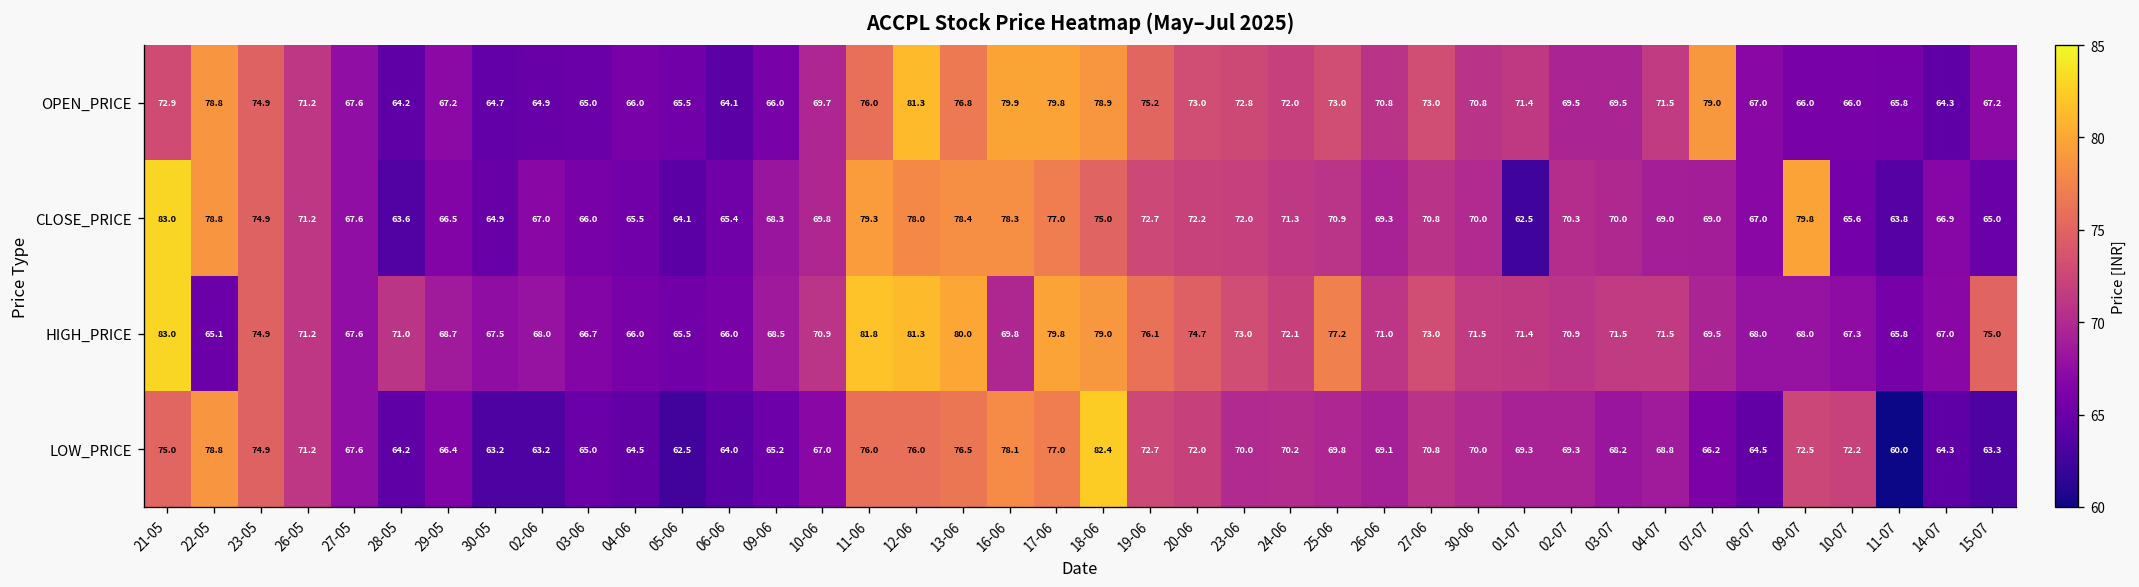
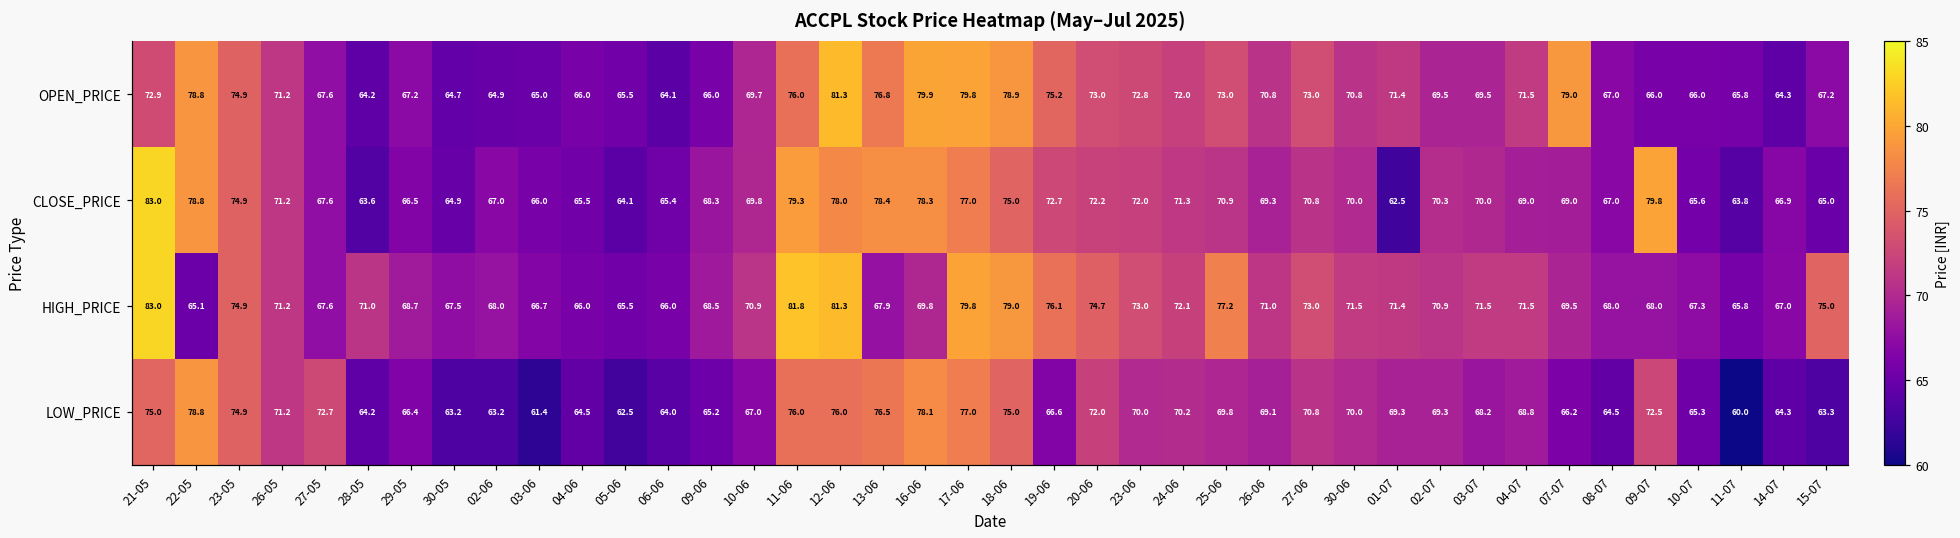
  {
    "OPEN_PRICE": {
      "21-05": 72.9,
      "22-05": 78.8,
      "23-05": 74.9,
      "26-05": 71.2,
      "27-05": 67.6,
      "28-05": 64.2,
      "29-05": 67.2,
      "30-05": 64.7,
      "02-06": 64.9,
      "03-06": 65.0,
      "04-06": 66.0,
      "05-06": 65.5,
      "06-06": 64.1,
      "09-06": 66.0,
      "10-06": 69.7,
      "11-06": 76.0,
      "12-06": 81.3,
      "13-06": 76.8,
      "16-06": 79.9,
      "17-06": 79.8,
      "18-06": 78.9,
      "19-06": 75.2,
      "20-06": 73.0,
      "23-06": 72.8,
      "24-06": 72.0,
      "25-06": 73.0,
      "26-06": 70.8,
      "27-06": 73.0,
      "30-06": 70.8,
      "01-07": 71.4,
      "02-07": 69.5,
      "03-07": 69.5,
      "04-07": 71.5,
      "07-07": 79.0,
      "08-07": 67.0,
      "09-07": 66.0,
      "10-07": 66.0,
      "11-07": 65.8,
      "14-07": 64.3,
      "15-07": 67.2
    },
    "CLOSE_PRICE": {
      "21-05": 83.0,
      "22-05": 78.8,
      "23-05": 74.9,
      "26-05": 71.2,
      "27-05": 67.6,
      "28-05": 63.6,
      "29-05": 66.5,
      "30-05": 64.9,
      "02-06": 67.0,
      "03-06": 66.0,
      "04-06": 65.5,
      "05-06": 64.1,
      "06-06": 65.4,
      "09-06": 68.3,
      "10-06": 69.8,
      "11-06": 79.3,
      "12-06": 78.0,
      "13-06": 78.4,
      "16-06": 78.3,
      "17-06": 77.0,
      "18-06": 75.0,
      "19-06": 72.7,
      "20-06": 72.2,
      "23-06": 72.0,
      "24-06": 71.3,
      "25-06": 70.9,
      "26-06": 69.3,
      "27-06": 70.8,
      "30-06": 70.0,
      "01-07": 62.5,
      "02-07": 70.3,
      "03-07": 70.0,
      "04-07": 69.0,
      "07-07": 69.0,
      "08-07": 67.0,
      "09-07": 79.8,
      "10-07": 65.6,
      "11-07": 63.8,
      "14-07": 66.9,
      "15-07": 65.0
    },
    "HIGH_PRICE": {
      "21-05": 83.0,
      "22-05": 65.1,
      "23-05": 74.9,
      "26-05": 71.2,
      "27-05": 67.6,
      "28-05": 71.0,
      "29-05": 68.7,
      "30-05": 67.5,
      "02-06": 68.0,
      "03-06": 66.7,
      "04-06": 66.0,
      "05-06": 65.5,
      "06-06": 66.0,
      "09-06": 68.5,
      "10-06": 70.9,
      "11-06": 81.8,
      "12-06": 81.3,
-     "13-06": 80.0,
+     "13-06": 67.9,
      "16-06": 69.8,
      "17-06": 79.8,
      "18-06": 79.0,
      "19-06": 76.1,
      "20-06": 74.7,
      "23-06": 73.0,
      "24-06": 72.1,
      "25-06": 77.2,
      "26-06": 71.0,
      "27-06": 73.0,
      "30-06": 71.5,
      "01-07": 71.4,
      "02-07": 70.9,
      "03-07": 71.5,
      "04-07": 71.5,
      "07-07": 69.5,
      "08-07": 68.0,
      "09-07": 68.0,
      "10-07": 67.3,
      "11-07": 65.8,
      "14-07": 67.0,
      "15-07": 75.0
    },
    "LOW_PRICE": {
      "21-05": 75.0,
      "22-05": 78.8,
      "23-05": 74.9,
      "26-05": 71.2,
-     "27-05": 67.6,
+     "27-05": 72.7,
      "28-05": 64.2,
      "29-05": 66.4,
      "30-05": 63.2,
      "02-06": 63.2,
-     "03-06": 65.0,
+     "03-06": 61.4,
      "04-06": 64.5,
      "05-06": 62.5,
      "06-06": 64.0,
      "09-06": 65.2,
      "10-06": 67.0,
      "11-06": 76.0,
      "12-06": 76.0,
      "13-06": 76.5,
      "16-06": 78.1,
      "17-06": 77.0,
-     "18-06": 82.4,
-     "19-06": 72.7,
+     "18-06": 75.0,
+     "19-06": 66.6,
      "20-06": 72.0,
      "23-06": 70.0,
      "24-06": 70.2,
      "25-06": 69.8,
      "26-06": 69.1,
      "27-06": 70.8,
      "30-06": 70.0,
      "01-07": 69.3,
      "02-07": 69.3,
      "03-07": 68.2,
      "04-07": 68.8,
      "07-07": 66.2,
      "08-07": 64.5,
      "09-07": 72.5,
-     "10-07": 72.2,
+     "10-07": 65.3,
      "11-07": 60.0,
      "14-07": 64.3,
      "15-07": 63.3
    }
  }
